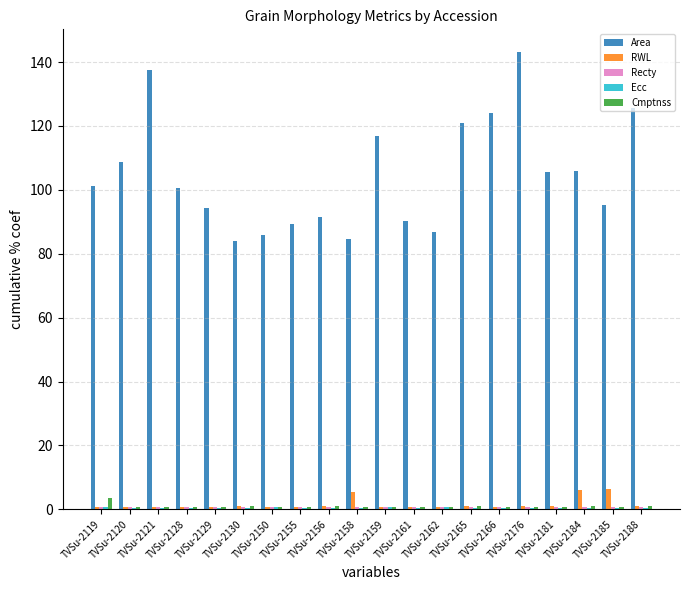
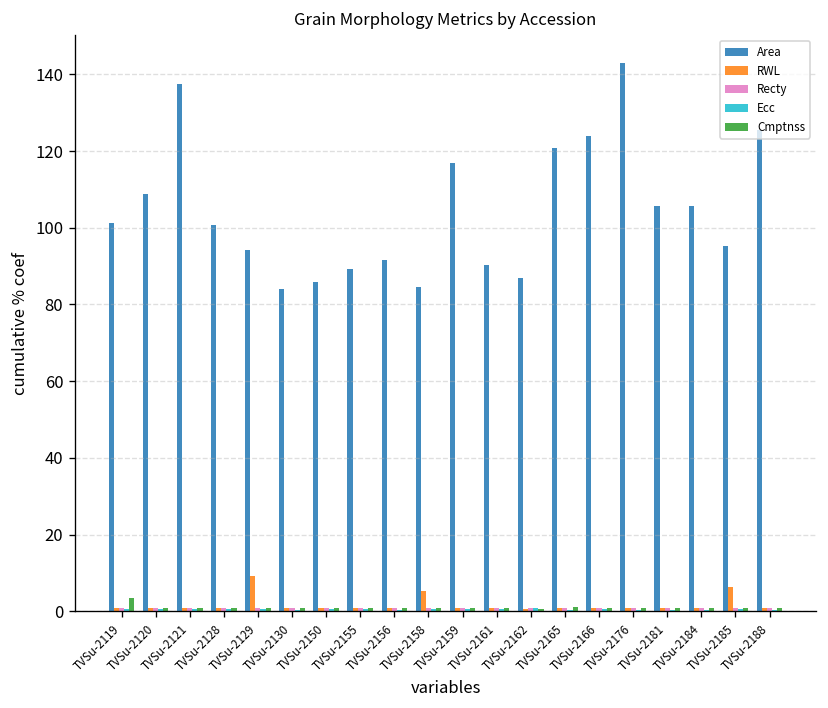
  {
    "Area": {
      "TVSu-2119": 101,
      "TVSu-2120": 109,
      "TVSu-2121": 137,
      "TVSu-2128": 101,
      "TVSu-2129": 94,
      "TVSu-2130": 84,
      "TVSu-2150": 86,
      "TVSu-2155": 89,
      "TVSu-2156": 92,
      "TVSu-2158": 84,
      "TVSu-2159": 117,
      "TVSu-2161": 90,
      "TVSu-2162": 87,
      "TVSu-2165": 121,
      "TVSu-2166": 124,
      "TVSu-2176": 143,
      "TVSu-2181": 106,
      "TVSu-2184": 106,
      "TVSu-2185": 95
    },
    "RWL": {
      "TVSu-2119": 1,
      "TVSu-2120": 1,
      "TVSu-2121": 1,
      "TVSu-2128": 1,
-     "TVSu-2129": 1,
+     "TVSu-2129": 9,
      "TVSu-2130": 1,
      "TVSu-2155": 1,
      "TVSu-2156": 1,
      "TVSu-2158": 5,
      "TVSu-2159": 1,
      "TVSu-2161": 1,
      "TVSu-2165": 1,
      "TVSu-2166": 1,
      "TVSu-2176": 1,
      "TVSu-2181": 1,
-     "TVSu-2184": 6,
+     "TVSu-2184": 1,
      "TVSu-2185": 6,
      "TVSu-2188": 1
    },
    "Recty": {
      "TVSu-2120": 1,
      "TVSu-2121": 1,
      "TVSu-2128": 1,
      "TVSu-2129": 1,
      "TVSu-2130": 1,
      "TVSu-2150": 1,
      "TVSu-2156": 1,
      "TVSu-2158": 1,
      "TVSu-2161": 1,
      "TVSu-2165": 1,
      "TVSu-2166": 1,
      "TVSu-2176": 1,
      "TVSu-2184": 1,
      "TVSu-2185": 1,
      "TVSu-2188": 1
    },
    "Cmptnss": {
      "TVSu-2119": 4,
      "TVSu-2120": 1,
      "TVSu-2121": 1,
      "TVSu-2128": 1,
      "TVSu-2129": 1,
      "TVSu-2130": 1,
      "TVSu-2155": 1,
      "TVSu-2156": 1,
      "TVSu-2158": 1,
      "TVSu-2159": 1,
      "TVSu-2161": 1,
      "TVSu-2165": 1,
      "TVSu-2166": 1,
      "TVSu-2176": 1,
      "TVSu-2181": 1,
      "TVSu-2184": 1,
      "TVSu-2185": 1,
      "TVSu-2188": 1
    }
  }
